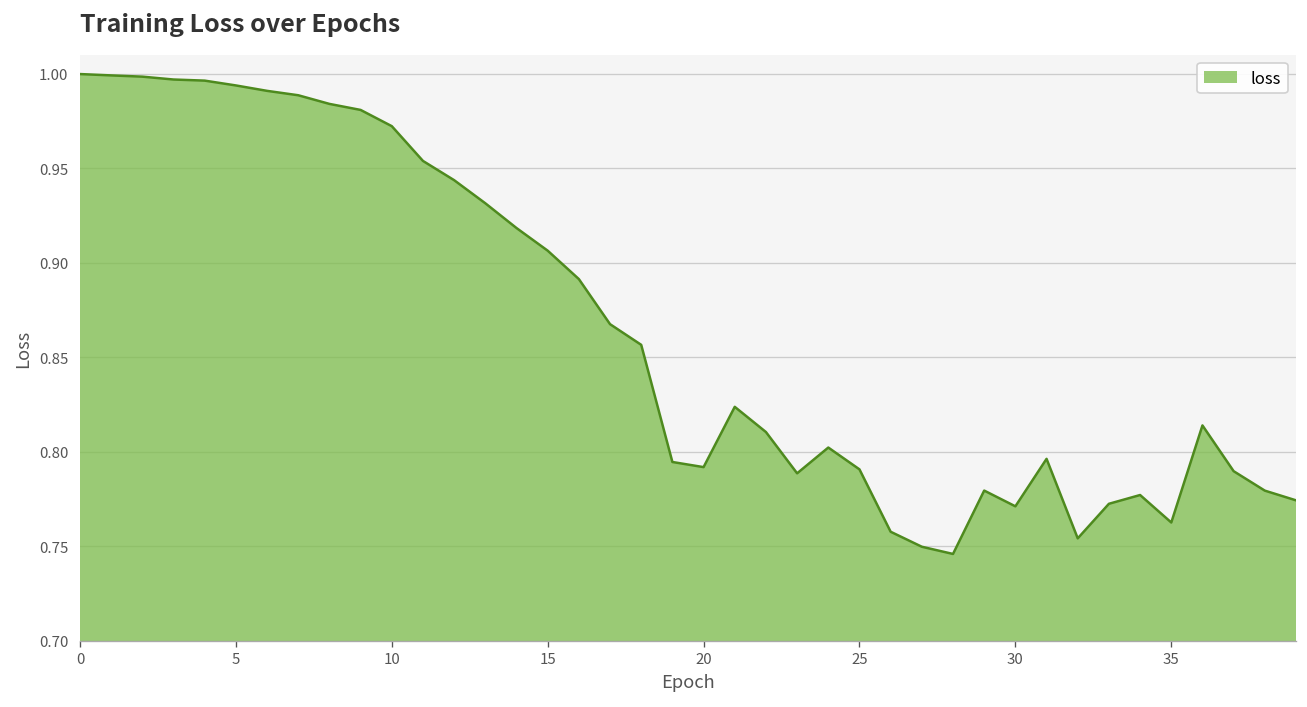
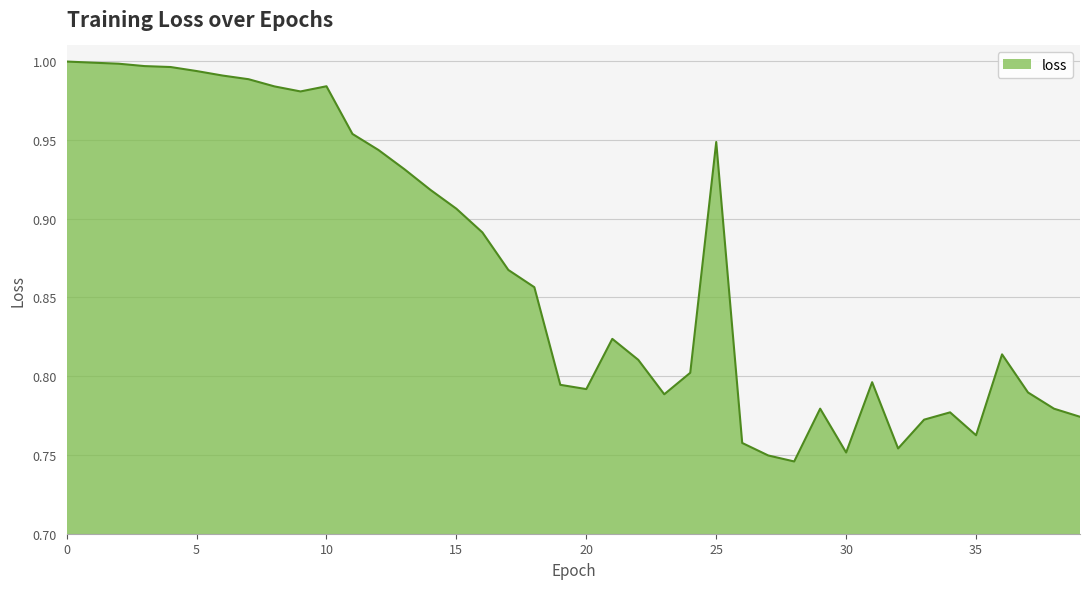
  {
    "0": 1.000,
    "5": 0.994,
-   "10": 0.972,
+   "10": 0.984,
    "15": 0.906,
    "20": 0.792,
-   "25": 0.791,
-   "30": 0.771,
+   "25": 0.949,
+   "30": 0.752,
    "35": 0.763
  }
